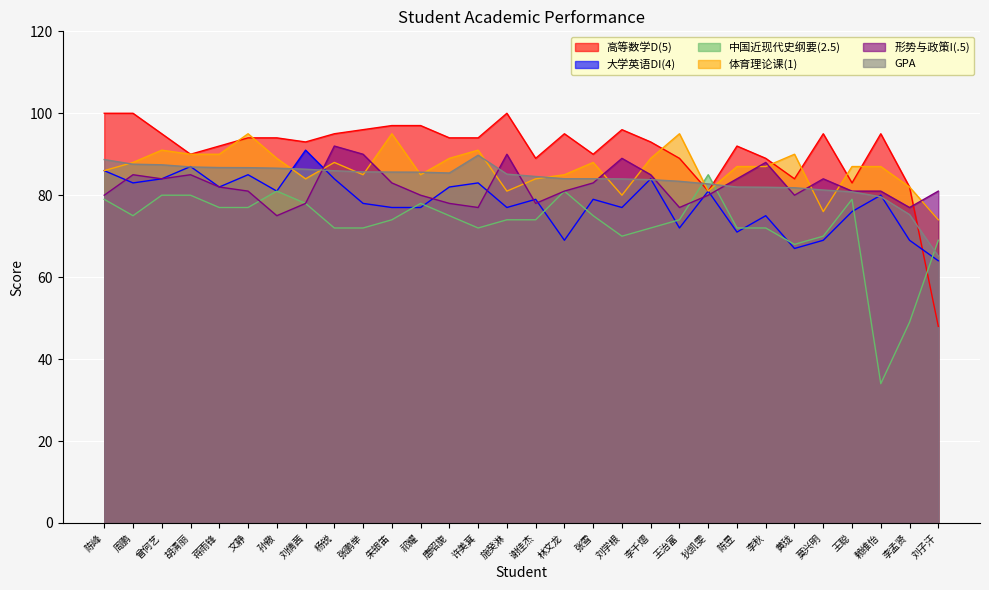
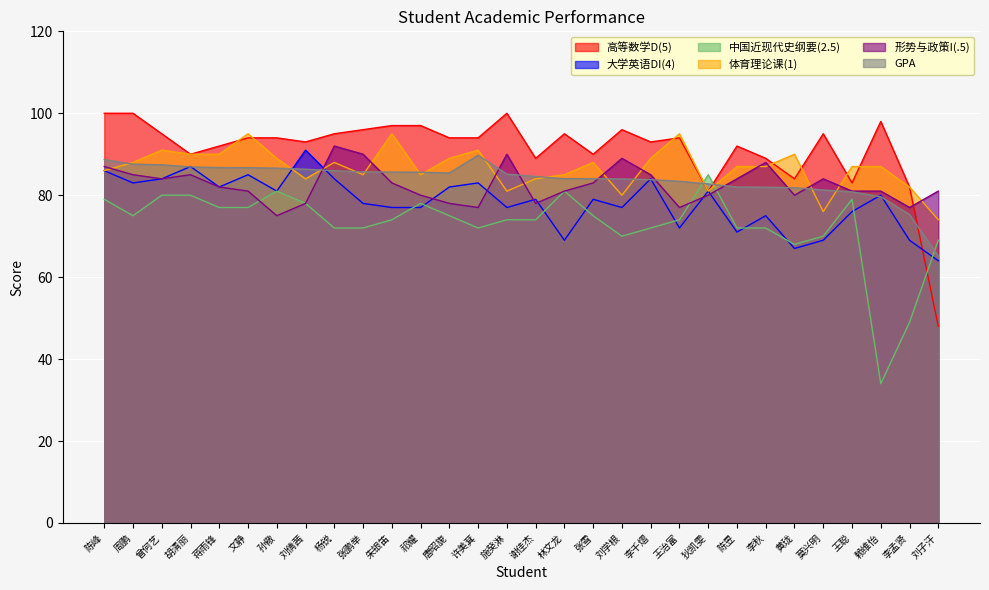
  {
    "高等数学D(5)": {
      "陈峰": 100,
      "周鹏": 100,
      "曾何艺": 95,
      "蒋雨锋": 92,
      "文静": 94,
      "孙儆": 94,
      "刘倩茜": 93,
      "杨锐": 95,
      "张鹏举": 96,
      "朱银笛": 97,
      "祁耀": 97,
      "唐昭旎": 94,
      "许美萁": 94,
      "施癸淋": 100,
      "谢佳杰": 89,
      "林文龙": 95,
      "张雪": 90,
      "刘学根": 96,
      "李千熠": 93,
-     "王治富": 89,
+     "王治富": 94,
      "陈昱": 92,
      "李秋": 89,
      "黄珑": 84,
      "莫兴明": 95,
      "王聪": 83,
-     "赖维怡": 95,
+     "赖维怡": 98,
      "刘子汗": 48
    },
    "大学英语DI(4)": {
      "周鹏": 83,
      "文静": 85,
      "刘倩茜": 91,
      "杨锐": 84,
      "张鹏举": 78,
      "朱银笛": 77,
      "祁耀": 77,
      "唐昭旎": 82,
      "许美萁": 83,
      "施癸淋": 77,
      "谢佳杰": 79,
      "林文龙": 69,
      "张雪": 79,
      "刘学根": 77,
      "王治富": 72,
      "陈昱": 71,
      "李秋": 75,
      "黄珑": 67,
      "莫兴明": 69,
      "王聪": 76,
      "李孟贤": 69,
      "刘子汗": 64
    },
    "中国近现代史纲要(2.5)": {
      "陈峰": 79,
      "周鹏": 75,
      "曾何艺": 80,
      "胡清丽": 80,
      "蒋雨锋": 77,
      "文静": 77,
      "杨锐": 72,
      "张鹏举": 72,
      "朱银笛": 74,
      "祁耀": 78,
      "唐昭旎": 75,
      "许美萁": 72,
      "施癸淋": 74,
      "谢佳杰": 74,
      "张雪": 75,
      "刘学根": 70,
      "李千熠": 72,
      "王治富": 74,
      "狄凯雯": 85,
      "陈昱": 72,
      "李秋": 72,
      "黄珑": 68,
      "莫兴明": 70,
      "王聪": 79,
      "赖维怡": 34,
      "李孟贤": 49,
      "刘子汗": 69
    },
    "体育理论课(1)": {
      "曾何艺": 91,
      "蒋雨锋": 90,
      "文静": 95,
      "孙儆": 89,
      "刘倩茜": 84,
      "杨锐": 88,
      "张鹏举": 85,
      "朱银笛": 95,
      "唐昭旎": 89,
      "许美萁": 91,
      "施癸淋": 81,
      "林文龙": 85,
      "张雪": 88,
      "刘学根": 80,
      "李千熠": 89,
      "王治富": 95,
      "陈昱": 87,
      "李秋": 87,
      "黄珑": 90,
      "莫兴明": 76,
      "王聪": 87,
      "赖维怡": 87,
      "刘子汗": 74
    },
    "形势与政策I(.5)": {
-     "陈峰": 80,
+     "陈峰": 87,
      "周鹏": 85,
      "胡清丽": 85,
      "文静": 81,
      "孙儆": 75,
      "杨锐": 92,
      "张鹏举": 90,
      "朱银笛": 83,
      "祁耀": 80,
      "唐昭旎": 78,
      "许美萁": 77,
      "施癸淋": 90,
      "谢佳杰": 78,
      "张雪": 83,
      "刘学根": 89,
      "李千熠": 85,
      "王治富": 77,
      "狄凯雯": 80,
      "陈昱": 84,
      "李秋": 88,
      "黄珑": 80,
      "莫兴明": 84,
      "赖维怡": 81,
      "李孟贤": 77,
      "刘子汗": 81
    },
    "GPA": {
      "陈峰": 89,
      "曾何艺": 87,
      "蒋雨锋": 87,
      "文静": 87,
      "孙儆": 87,
      "刘倩茜": 86,
      "杨锐": 86,
      "张鹏举": 86,
      "朱银笛": 86,
      "唐昭旎": 85,
      "许美萁": 90,
      "施癸淋": 85,
      "林文龙": 84,
      "张雪": 84,
      "刘学根": 84,
      "王治富": 83,
      "狄凯雯": 83,
      "陈昱": 82,
      "李秋": 82,
      "黄珑": 82,
      "莫兴明": 81,
      "李孟贤": 75,
      "刘子汗": 65
    }
  }
